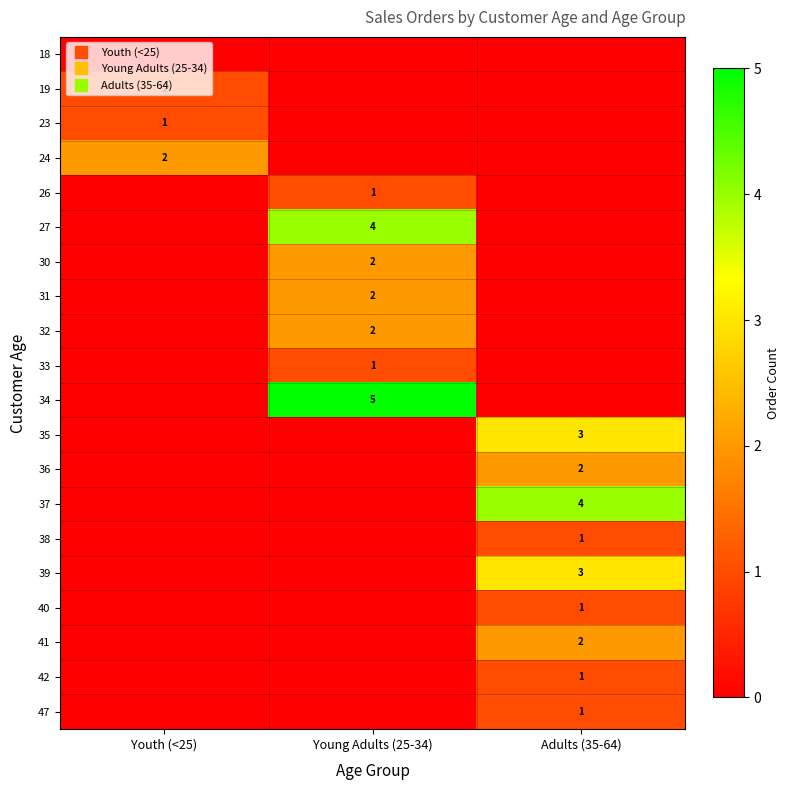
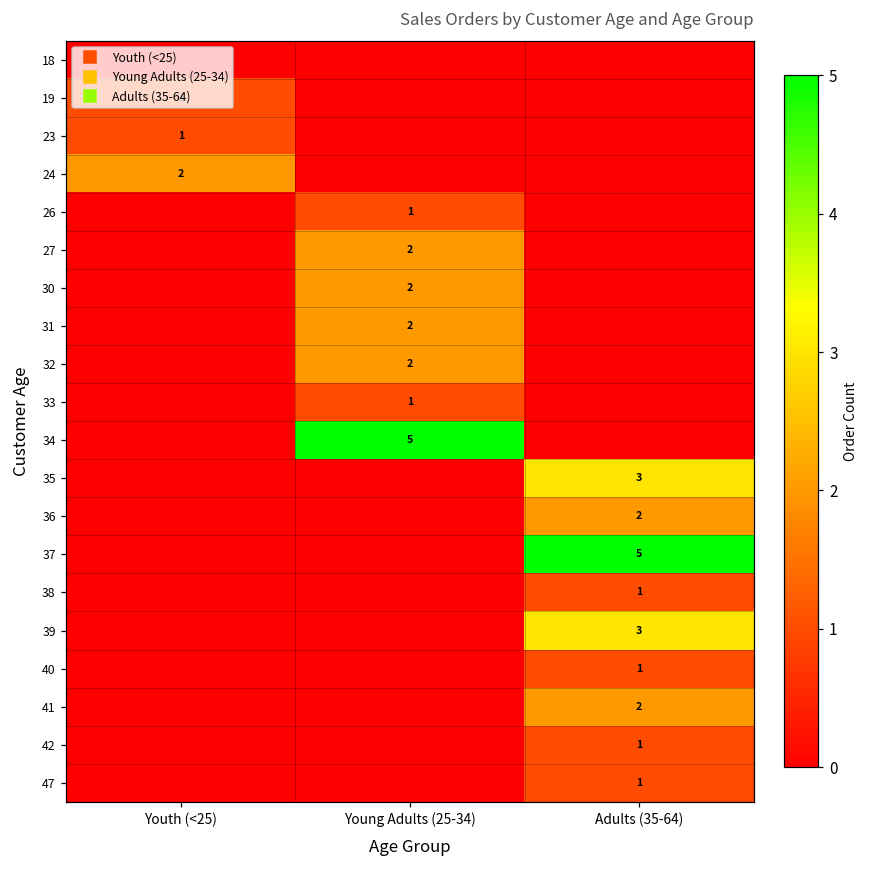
  {
    "23": {
      "Youth (<25)": 1
    },
    "24": {
      "Youth (<25)": 2
    },
    "26": {
      "Young Adults (25-34)": 1
    },
    "27": {
-     "Young Adults (25-34)": 4
+     "Young Adults (25-34)": 2
    },
    "30": {
      "Young Adults (25-34)": 2
    },
    "31": {
      "Young Adults (25-34)": 2
    },
    "32": {
      "Young Adults (25-34)": 2
    },
    "33": {
      "Young Adults (25-34)": 1
    },
    "34": {
      "Young Adults (25-34)": 5
    },
    "35": {
      "Adults (35-64)": 3
    },
    "36": {
      "Adults (35-64)": 2
    },
    "37": {
-     "Adults (35-64)": 4
+     "Adults (35-64)": 5
    },
    "38": {
      "Adults (35-64)": 1
    },
    "39": {
      "Adults (35-64)": 3
    },
    "40": {
      "Adults (35-64)": 1
    },
    "41": {
      "Adults (35-64)": 2
    },
    "42": {
      "Adults (35-64)": 1
    },
    "47": {
      "Adults (35-64)": 1
    }
  }
